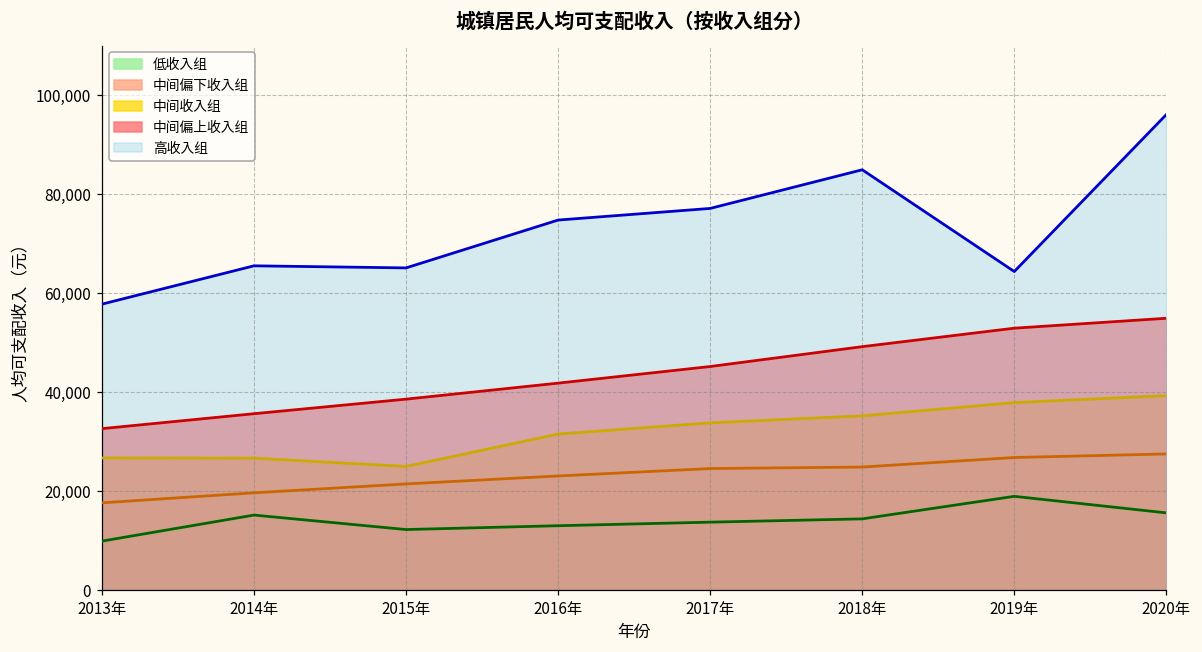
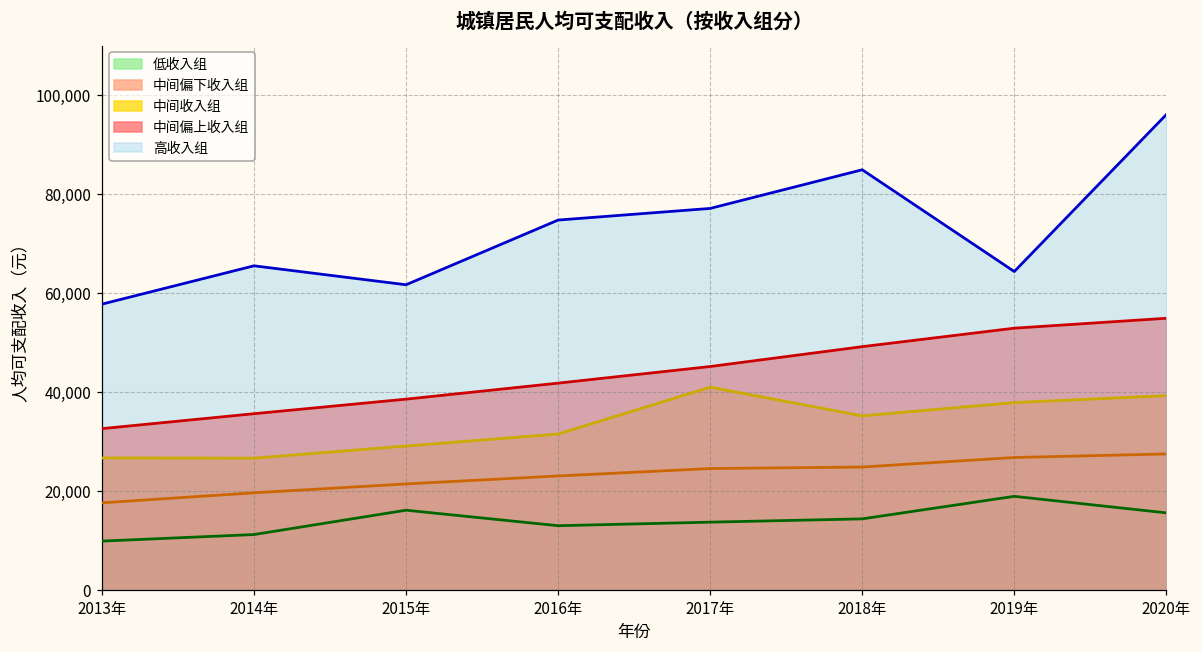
  {
    "低收入组": {
      "2013年": "10,000",
-     "2014年": "15,000",
-     "2015年": "12,000",
+     "2014年": "11,000",
+     "2015年": "16,000",
      "2016年": "13,000",
      "2017年": "14,000",
      "2018年": "14,000",
      "2019年": "19,000",
      "2020年": "16,000"
    },
    "中间收入组": {
      "2013年": "27,000",
      "2014年": "27,000",
-     "2015年": "25,000",
+     "2015年": "29,000",
      "2016年": "32,000",
-     "2017年": "34,000",
+     "2017年": "41,000",
      "2018年": "35,000",
      "2019年": "38,000",
      "2020年": "39,000"
    },
    "高收入组": {
      "2013年": "58,000",
      "2014年": "66,000",
-     "2015年": "65,000",
+     "2015年": "62,000",
      "2016年": "75,000",
      "2017年": "77,000",
      "2018年": "85,000",
      "2019年": "64,000",
      "2020年": "96,000"
    }
  }
